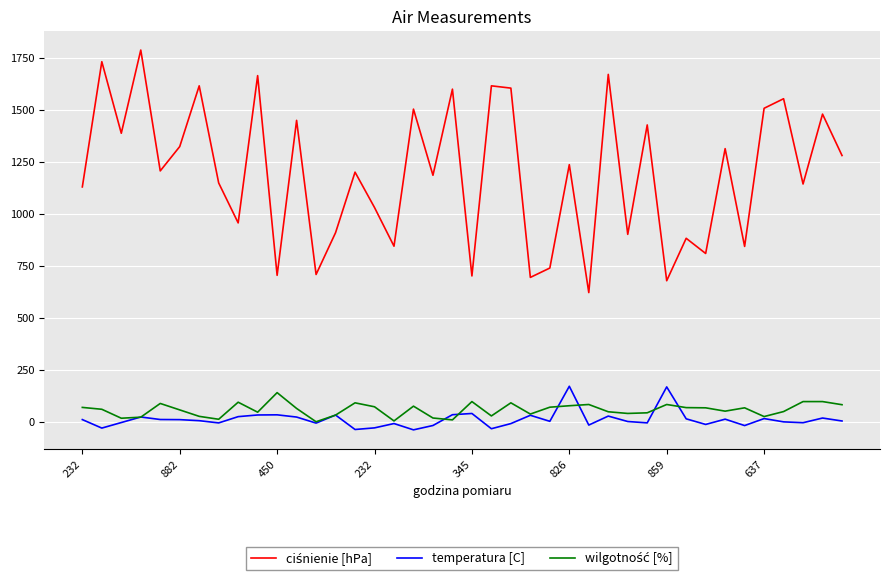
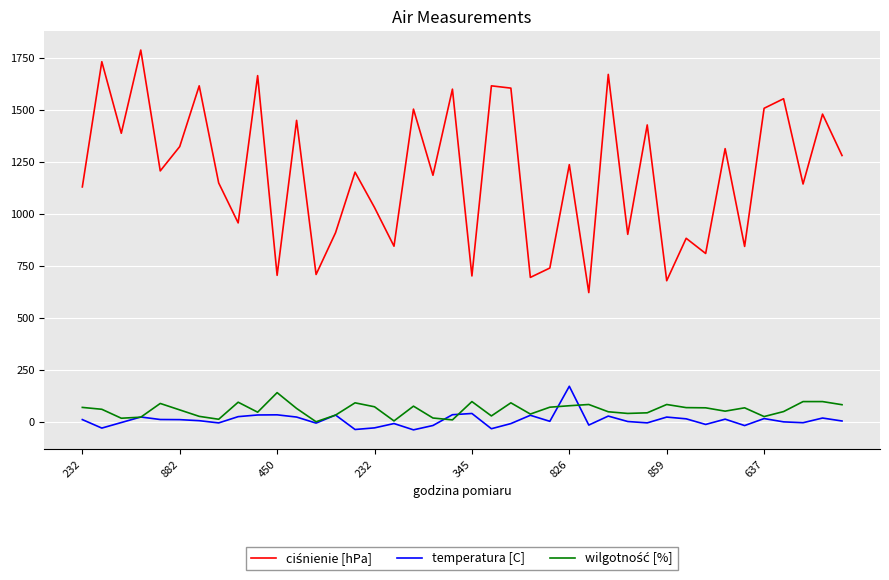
  {
    "ciśnienie [hPa]": {
      "882": 1320,
      "450": 710,
      "345": 700,
      "826": 1240,
      "859": 680,
      "637": 1510
    },
    "temperatura [C]": {
      "882": 10,
      "450": 30,
      "345": 40,
      "826": 170,
-     "859": 170
+     "859": 20
    },
    "wilgotność [%]": {
      "882": 60,
      "450": 140,
      "345": 100,
      "826": 80,
      "859": 80
    }
  }
